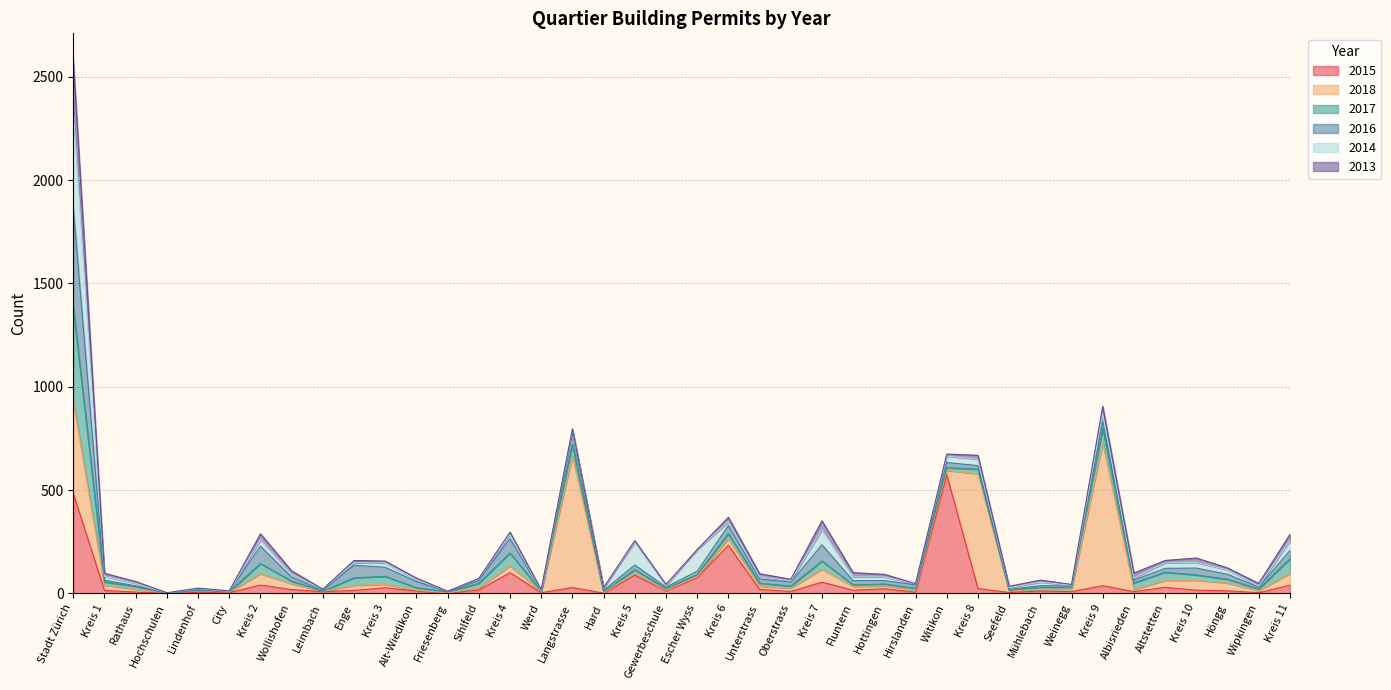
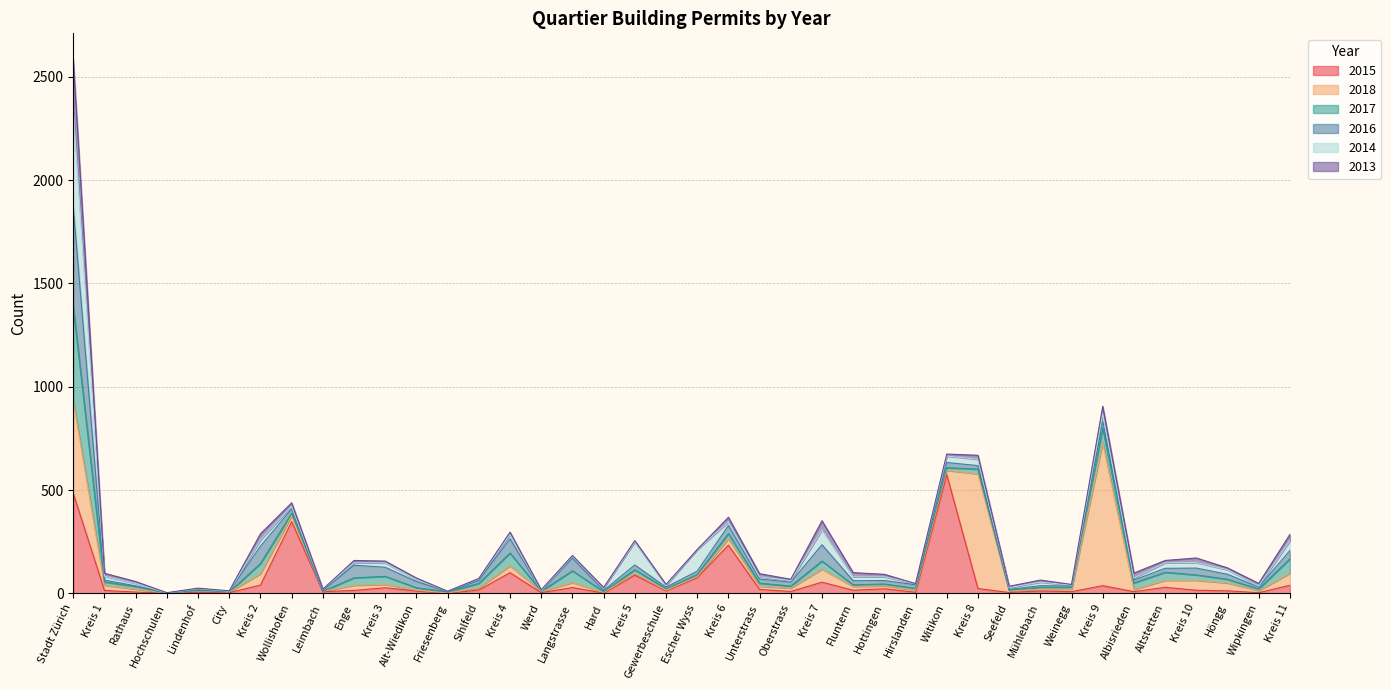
  {
    "2015": {
      "Stadt Zürich": 480,
      "Kreis 1": 10,
      "Rathaus": 10,
      "Kreis 2": 40,
-     "Wollishofen": 20,
+     "Wollishofen": 350,
      "Enge": 10,
      "Kreis 3": 30,
      "Kreis 4": 100,
      "Langstrasse": 30,
      "Kreis 6": 230,
      "Unterstrass": 20,
      "Oberstrass": 10,
      "Kreis 7": 50,
      "Fluntern": 20,
      "Hottingen": 20,
      "Witikon": 570,
      "Kreis 8": 20,
      "Kreis 9": 40,
      "Altstetten": 30,
      "Kreis 10": 20,
      "Höngg": 10,
      "Kreis 11": 40
    },
    "2018": {
      "Stadt Zürich": 450,
      "Kreis 1": 30,
      "Rathaus": 10,
      "Kreis 2": 60,
      "Wollishofen": 30,
      "Enge": 30,
      "Kreis 3": 20,
      "Kreis 4": 30,
-     "Langstrasse": 640,
+     "Langstrasse": 20,
      "Kreis 6": 30,
      "Unterstrass": 20,
      "Kreis 7": 60,
      "Witikon": 20,
      "Kreis 8": 560,
      "Kreis 9": 690,
      "Altstetten": 30,
      "Kreis 10": 50,
      "Höngg": 40,
      "Kreis 11": 60
    },
    "2014": {
      "Stadt Zürich": 470,
      "Kreis 1": 20,
      "Kreis 2": 30,
      "Wollishofen": 10,
      "Kreis 6": 20,
      "Kreis 7": 70,
      "Fluntern": 20,
      "Kreis 8": 30,
      "Kreis 9": 40,
      "Kreis 10": 30,
      "Kreis 11": 50
    }
  }
